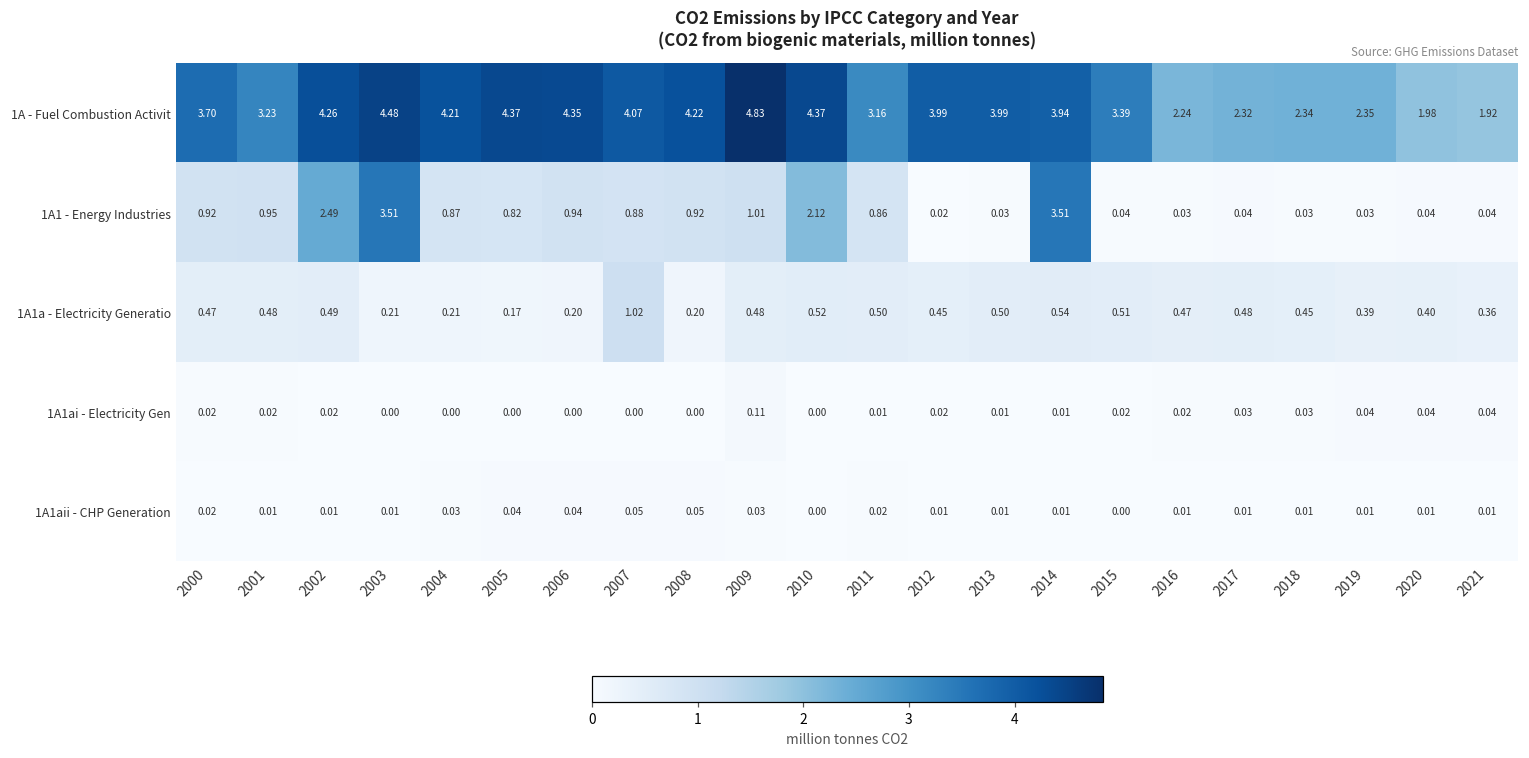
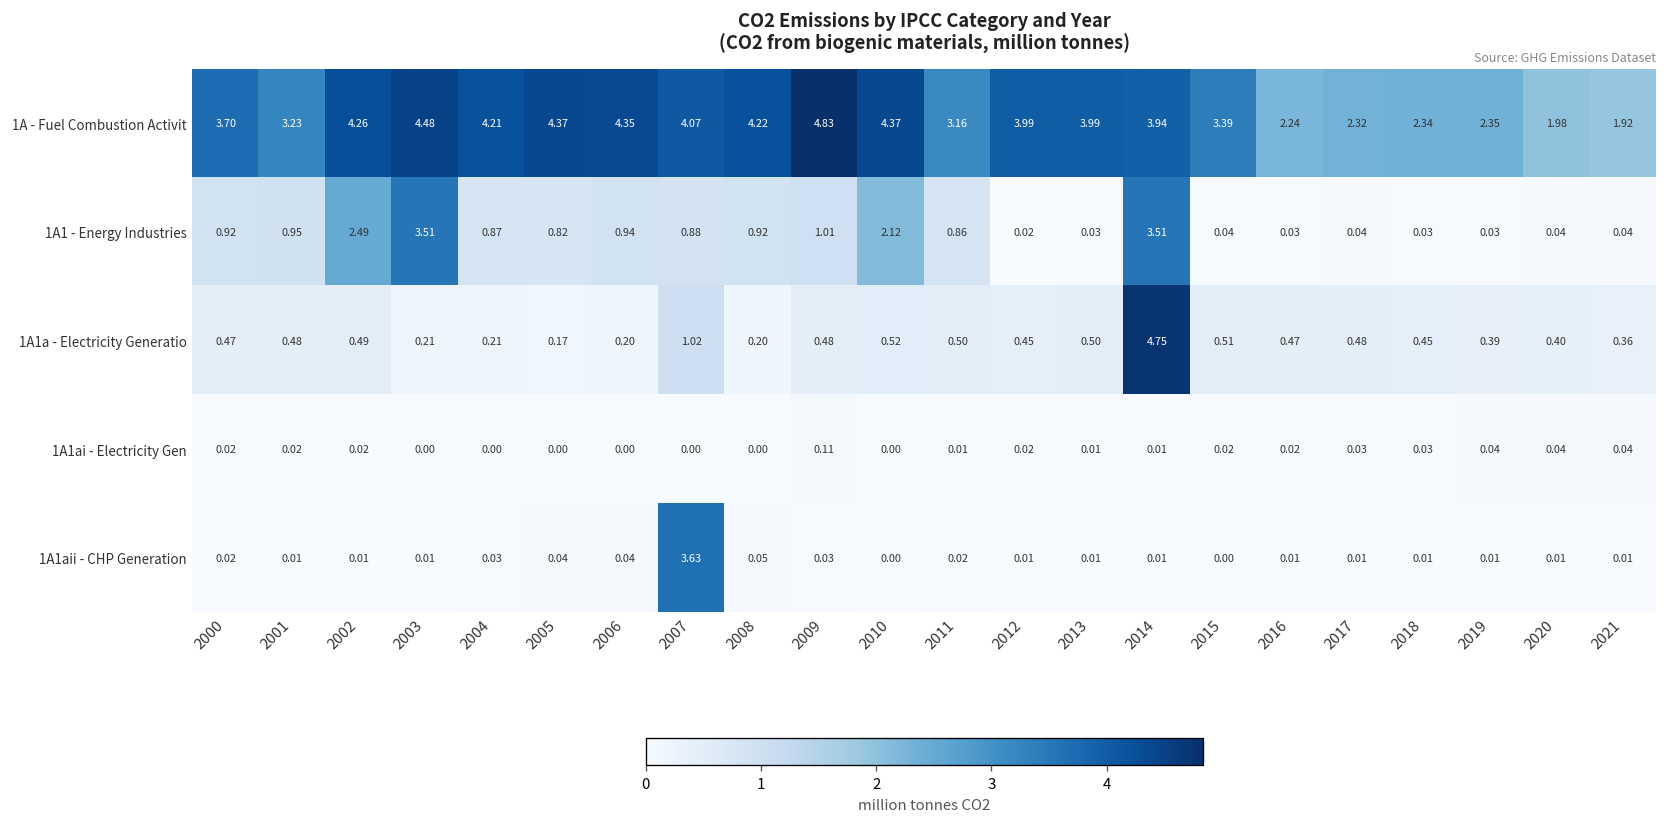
  {
    "1A - Fuel Combustion Activit": {
      "2000": 3.70,
      "2001": 3.23,
      "2002": 4.26,
      "2003": 4.48,
      "2004": 4.21,
      "2005": 4.37,
      "2006": 4.35,
      "2007": 4.07,
      "2008": 4.22,
      "2009": 4.83,
      "2010": 4.37,
      "2011": 3.16,
      "2012": 3.99,
      "2013": 3.99,
      "2014": 3.94,
      "2015": 3.39,
      "2016": 2.24,
      "2017": 2.32,
      "2018": 2.34,
      "2019": 2.35,
      "2020": 1.98,
      "2021": 1.92
    },
    "1A1 - Energy Industries": {
      "2000": 0.92,
      "2001": 0.95,
      "2002": 2.49,
      "2003": 3.51,
      "2004": 0.87,
      "2005": 0.82,
      "2006": 0.94,
      "2007": 0.88,
      "2008": 0.92,
      "2009": 1.01,
      "2010": 2.12,
      "2011": 0.86,
      "2012": 0.02,
      "2013": 0.03,
      "2014": 3.51,
      "2015": 0.04,
      "2016": 0.03,
      "2017": 0.04,
      "2018": 0.03,
      "2019": 0.03,
      "2020": 0.04,
      "2021": 0.04
    },
    "1A1a - Electricity Generatio": {
      "2000": 0.47,
      "2001": 0.48,
      "2002": 0.49,
      "2003": 0.21,
      "2004": 0.21,
      "2005": 0.17,
      "2006": 0.20,
      "2007": 1.02,
      "2008": 0.20,
      "2009": 0.48,
      "2010": 0.52,
      "2011": 0.50,
      "2012": 0.45,
      "2013": 0.50,
-     "2014": 0.54,
+     "2014": 4.75,
      "2015": 0.51,
      "2016": 0.47,
      "2017": 0.48,
      "2018": 0.45,
      "2019": 0.39,
      "2020": 0.40,
      "2021": 0.36
    },
    "1A1ai - Electricity Gen": {
      "2000": 0.02,
      "2001": 0.02,
      "2002": 0.02,
      "2003": 0.00,
      "2004": 0.00,
      "2005": 0.00,
      "2006": 0.00,
      "2007": 0.00,
      "2008": 0.00,
      "2009": 0.11,
      "2010": 0.00,
      "2011": 0.01,
      "2012": 0.02,
      "2013": 0.01,
      "2014": 0.01,
      "2015": 0.02,
      "2016": 0.02,
      "2017": 0.03,
      "2018": 0.03,
      "2019": 0.04,
      "2020": 0.04,
      "2021": 0.04
    },
    "1A1aii - CHP Generation": {
      "2000": 0.02,
      "2001": 0.01,
      "2002": 0.01,
      "2003": 0.01,
      "2004": 0.03,
      "2005": 0.04,
      "2006": 0.04,
-     "2007": 0.05,
+     "2007": 3.63,
      "2008": 0.05,
      "2009": 0.03,
      "2010": 0.00,
      "2011": 0.02,
      "2012": 0.01,
      "2013": 0.01,
      "2014": 0.01,
      "2015": 0.00,
      "2016": 0.01,
      "2017": 0.01,
      "2018": 0.01,
      "2019": 0.01,
      "2020": 0.01,
      "2021": 0.01
    }
  }
